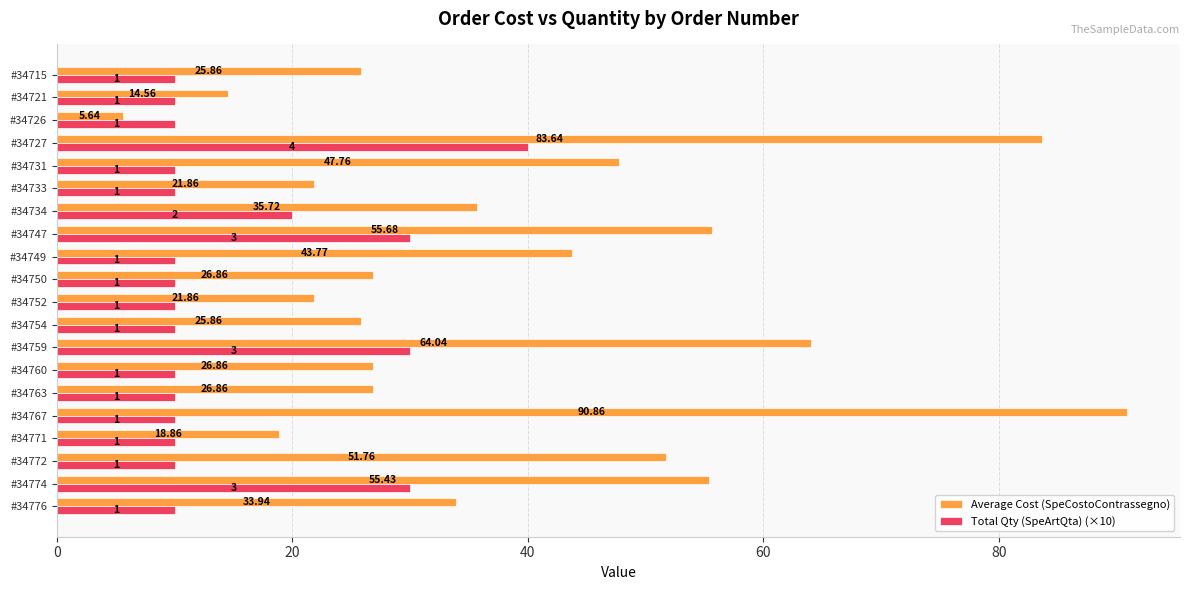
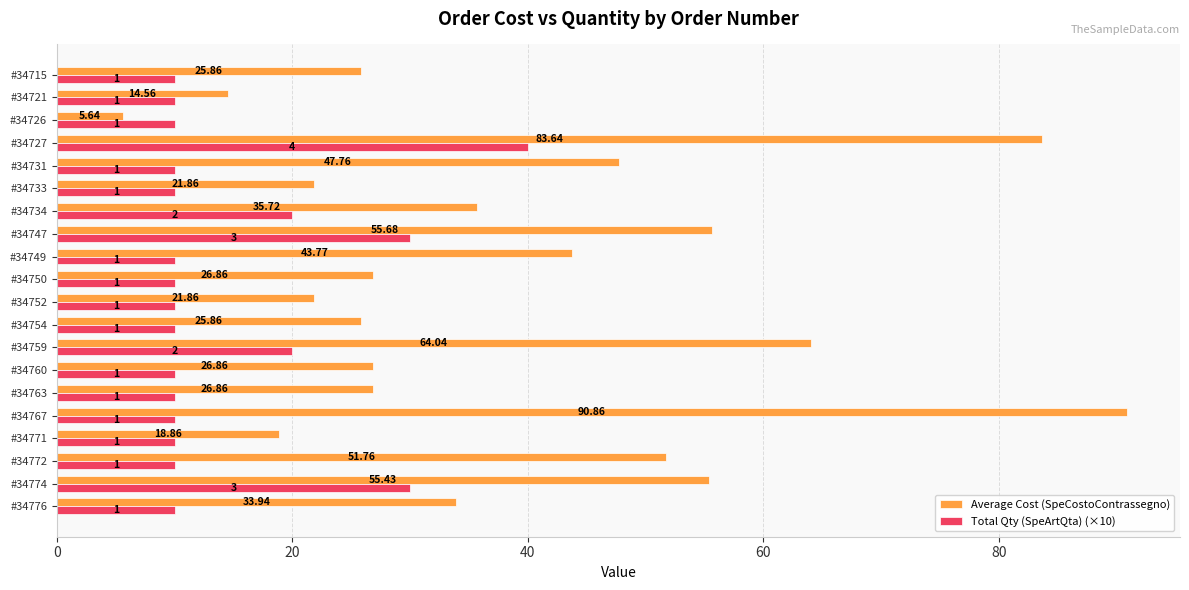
  {
    "Average Cost (SpeCostoContrassegno)": {
      "#34715": 25.86,
      "#34721": 14.56,
      "#34726": 5.64,
      "#34727": 83.64,
      "#34731": 47.76,
      "#34733": 21.86,
      "#34734": 35.72,
      "#34747": 55.68,
      "#34749": 43.77,
      "#34750": 26.86,
      "#34752": 21.86,
      "#34754": 25.86,
      "#34759": 64.04,
      "#34760": 26.86,
      "#34763": 26.86,
      "#34767": 90.86,
      "#34771": 18.86,
      "#34772": 51.76,
      "#34774": 55.43,
      "#34776": 33.94
    },
    "Total Qty (SpeArtQta) (×10)": {
-     "#34759": 3
+     "#34759": 2
    }
  }
